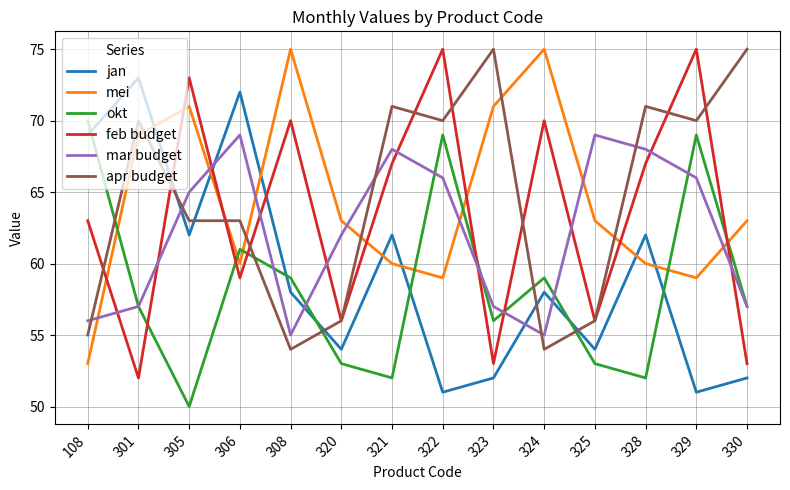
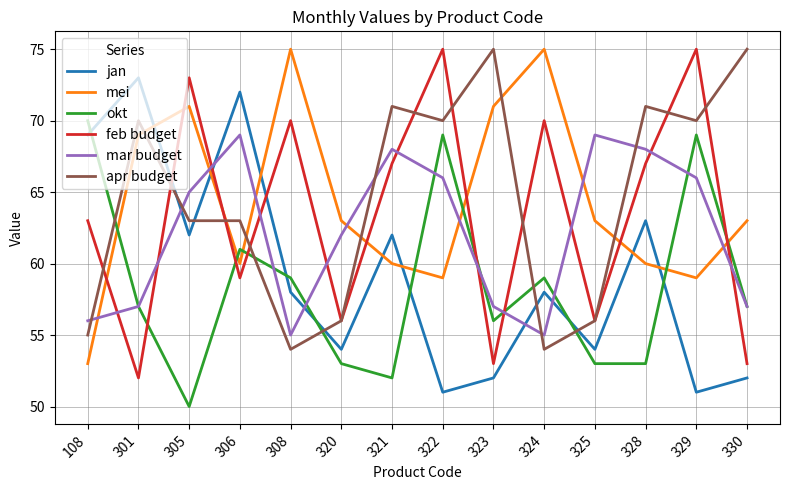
  {
    "jan": {
      "305": 62,
      "306": 72,
      "308": 58,
      "320": 54,
      "321": 62,
      "322": 51,
      "323": 52,
      "324": 58,
      "325": 54,
-     "328": 62,
+     "328": 63,
      "329": 51,
      "330": 52
    },
    "mei": {
      "108": 53,
      "305": 71,
      "306": 60,
      "308": 75,
      "320": 63,
      "321": 60,
      "322": 59,
      "323": 71,
      "324": 75,
      "325": 63,
      "328": 60,
      "329": 59,
      "330": 63
    },
    "okt": {
      "305": 50,
      "306": 61,
      "308": 59,
      "320": 53,
      "321": 52,
      "322": 69,
      "323": 56,
      "324": 59,
      "325": 53,
-     "328": 52,
+     "328": 53,
      "329": 69
    },
    "feb budget": {
      "108": 63,
      "301": 52,
      "305": 73,
      "306": 59,
      "308": 70,
      "321": 67,
      "322": 75,
      "323": 53,
      "324": 70,
      "328": 67,
      "329": 75,
      "330": 53
    },
    "mar budget": {
      "108": 56,
      "305": 65,
      "306": 69,
      "308": 55,
      "320": 62,
      "321": 68,
      "322": 66,
      "323": 57,
      "324": 55,
      "325": 69,
      "328": 68,
      "329": 66
    },
    "apr budget": {
      "108": 55,
      "305": 63,
      "306": 63,
      "308": 54,
      "321": 71,
      "322": 70,
      "323": 75,
      "324": 54,
      "328": 71,
      "329": 70,
      "330": 75
    }
  }
